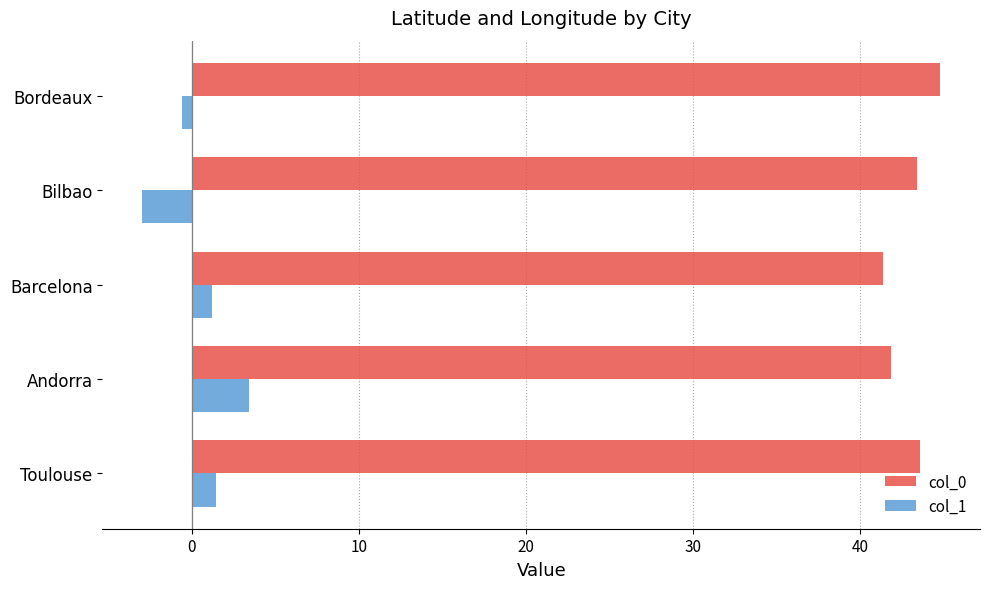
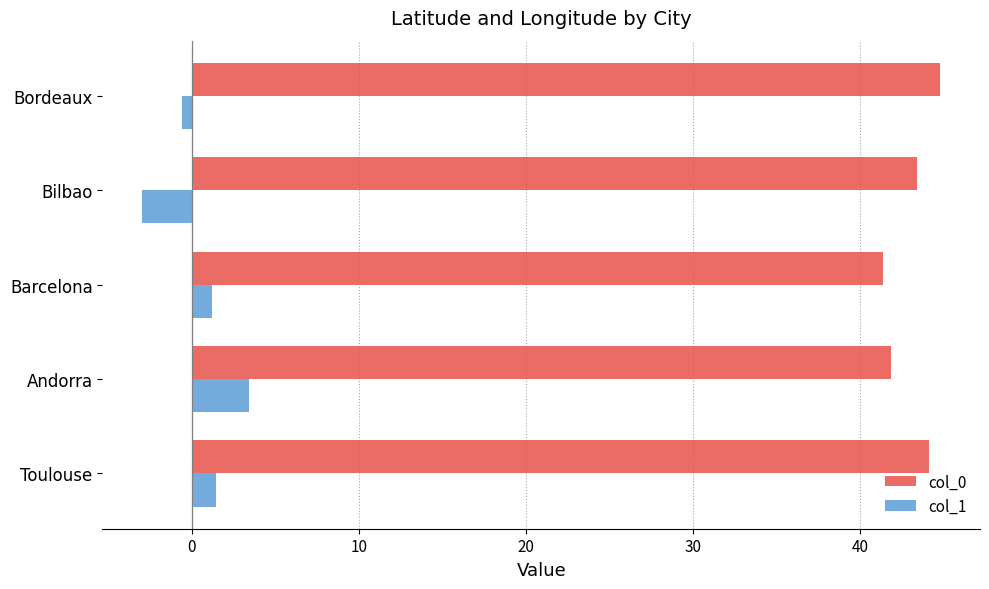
  {
    "col_0": {
      "Bordeaux": 44.8,
      "Bilbao": 43.4,
      "Barcelona": 41.4,
      "Andorra": 41.9,
-     "Toulouse": 43.6
+     "Toulouse": 44.1
    },
    "col_1": {
      "Bordeaux": -0.6,
      "Bilbao": -3.0,
      "Barcelona": 1.2,
      "Andorra": 3.4,
      "Toulouse": 1.4
    }
  }
